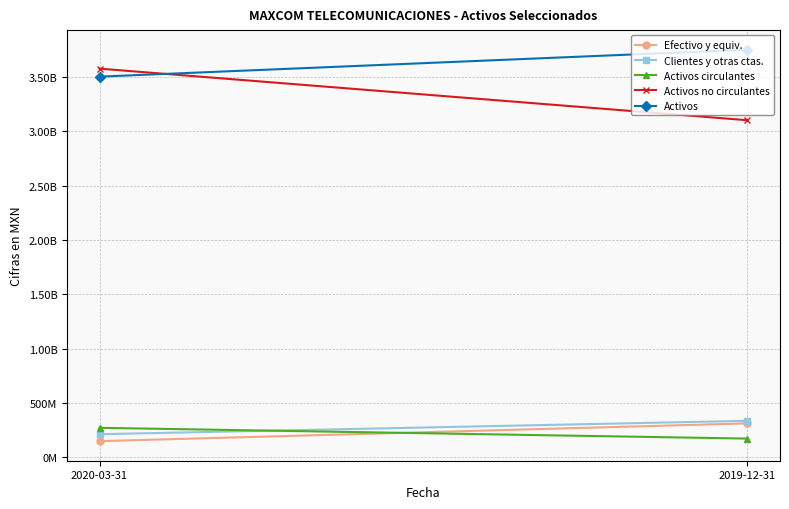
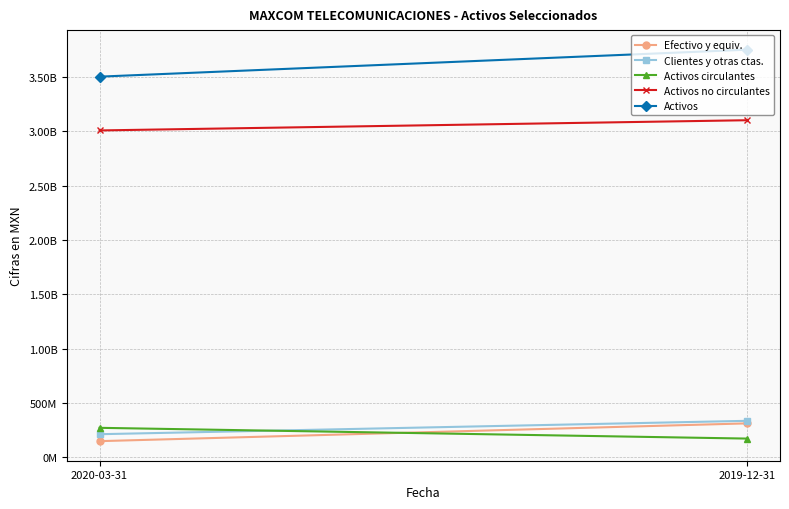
  {
    "Efectivo y equiv.": {
      "2020-03-31": 150000000,
      "2019-12-31": 310000000
    },
    "Clientes y otras ctas.": {
      "2020-03-31": 210000000,
      "2019-12-31": 340000000
    },
    "Activos circulantes": {
      "2020-03-31": 270000000,
      "2019-12-31": 170000000
    },
    "Activos no circulantes": {
-     "2020-03-31": 3580000000,
+     "2020-03-31": 3010000000,
      "2019-12-31": 3100000000
    },
    "Activos": {
      "2020-03-31": 3500000000
    }
  }
